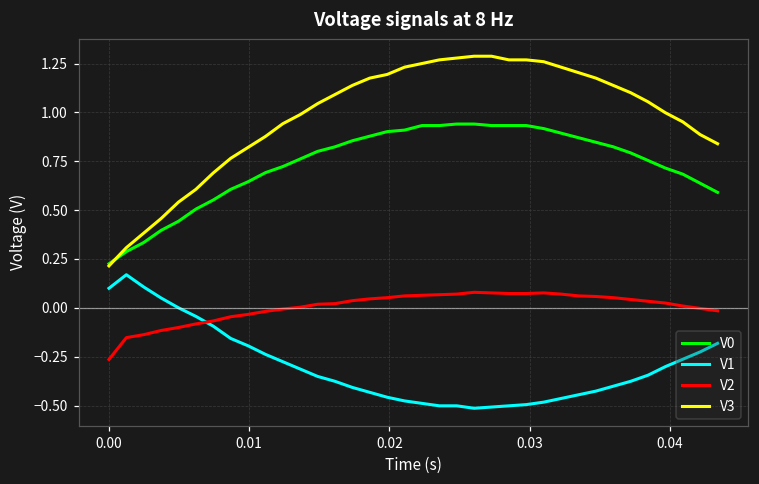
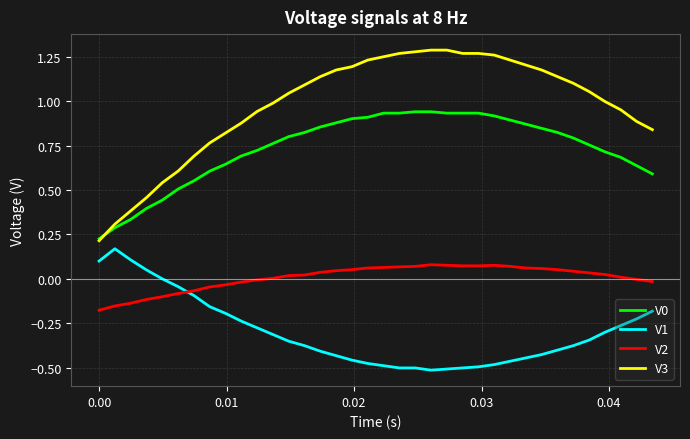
  {
    "V1": {
      "0.00": 0.10
    },
    "V2": {
-     "0.00": -0.26
+     "0.00": -0.18
    }
  }
